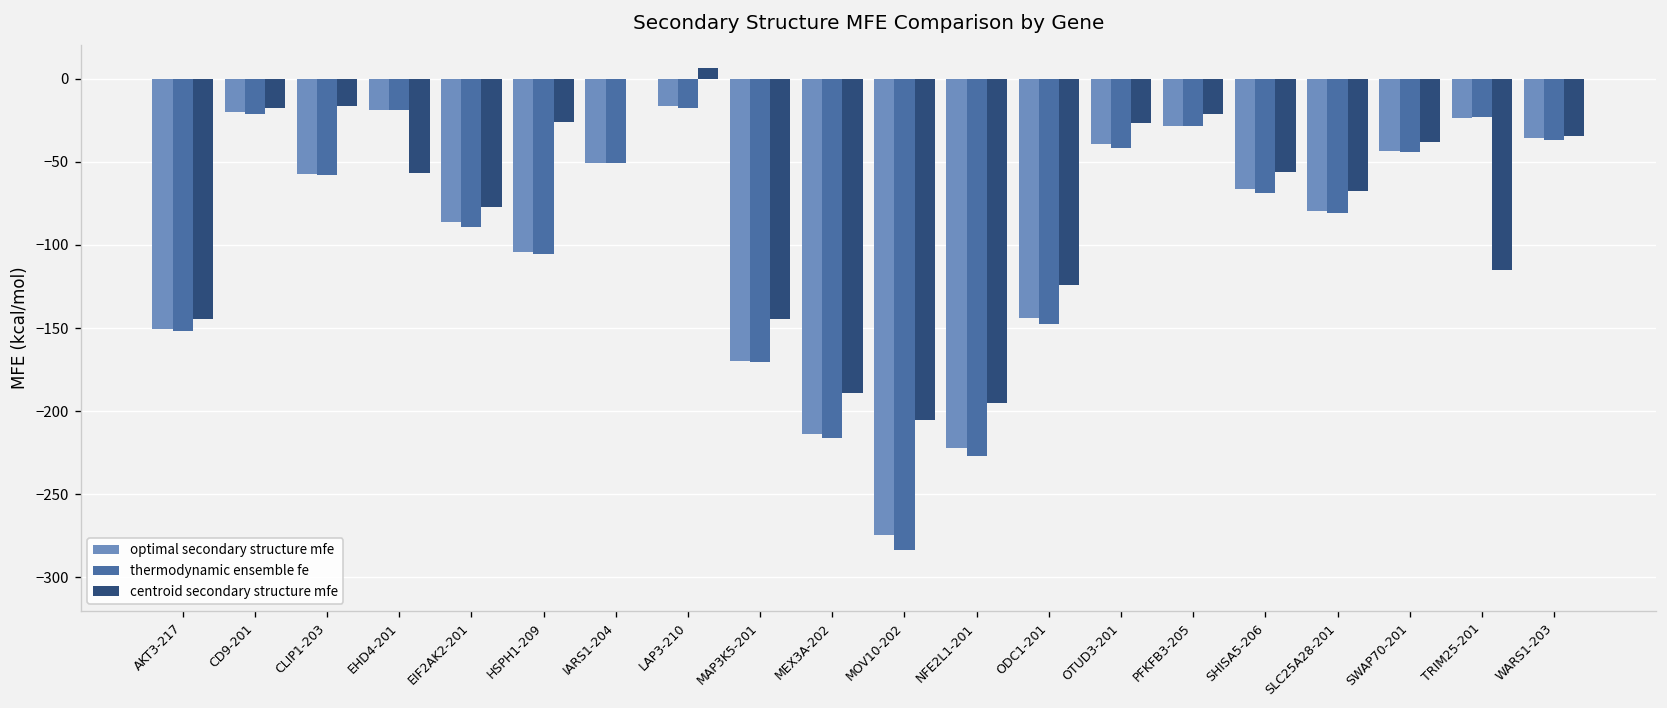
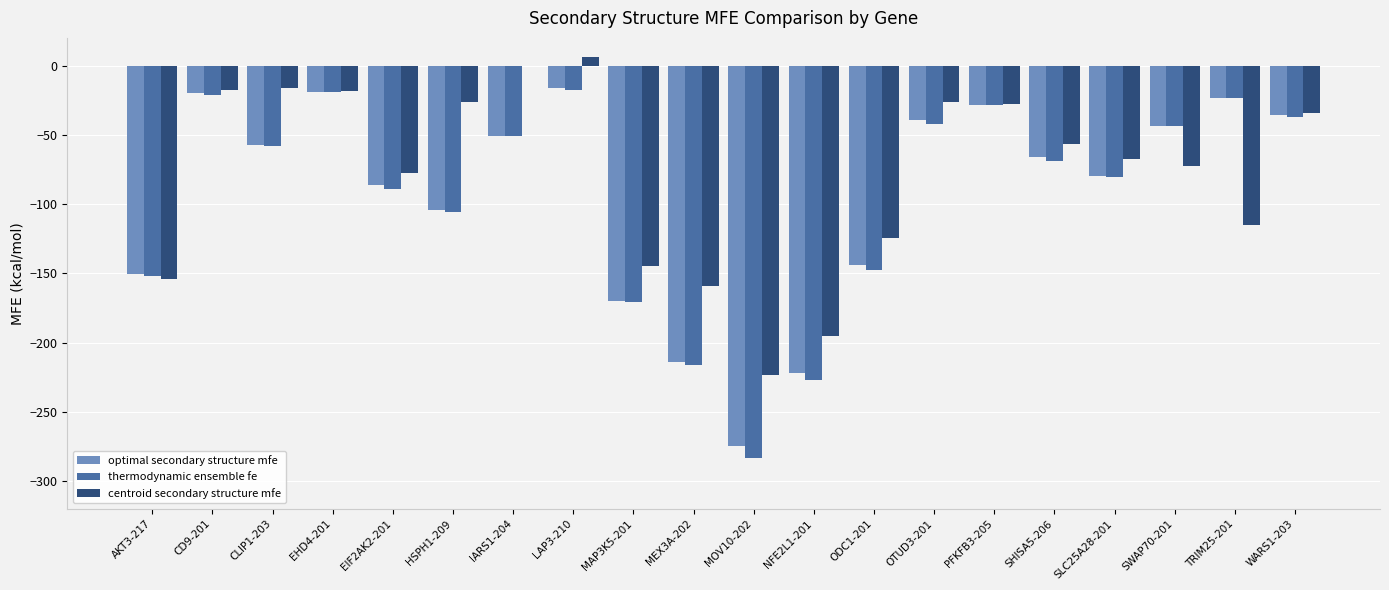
  {
    "centroid secondary structure mfe": {
-     "AKT3-217": -144,
+     "AKT3-217": -154,
      "CD9-201": -18,
      "CLIP1-203": -16,
-     "EHD4-201": -57,
+     "EHD4-201": -18,
      "EIF2AK2-201": -77,
      "HSPH1-209": -26,
      "IARS1-204": 0,
      "LAP3-210": 6,
      "MAP3K5-201": -145,
-     "MEX3A-202": -189,
-     "MOV10-202": -205,
+     "MEX3A-202": -159,
+     "MOV10-202": -224,
      "NFE2L1-201": -195,
      "ODC1-201": -124,
      "OTUD3-201": -26,
-     "PFKFB3-205": -21,
+     "PFKFB3-205": -28,
      "SHISA5-206": -56,
      "SLC25A28-201": -67,
-     "SWAP70-201": -38,
+     "SWAP70-201": -72,
      "TRIM25-201": -115,
      "WARS1-203": -34
    }
  }
